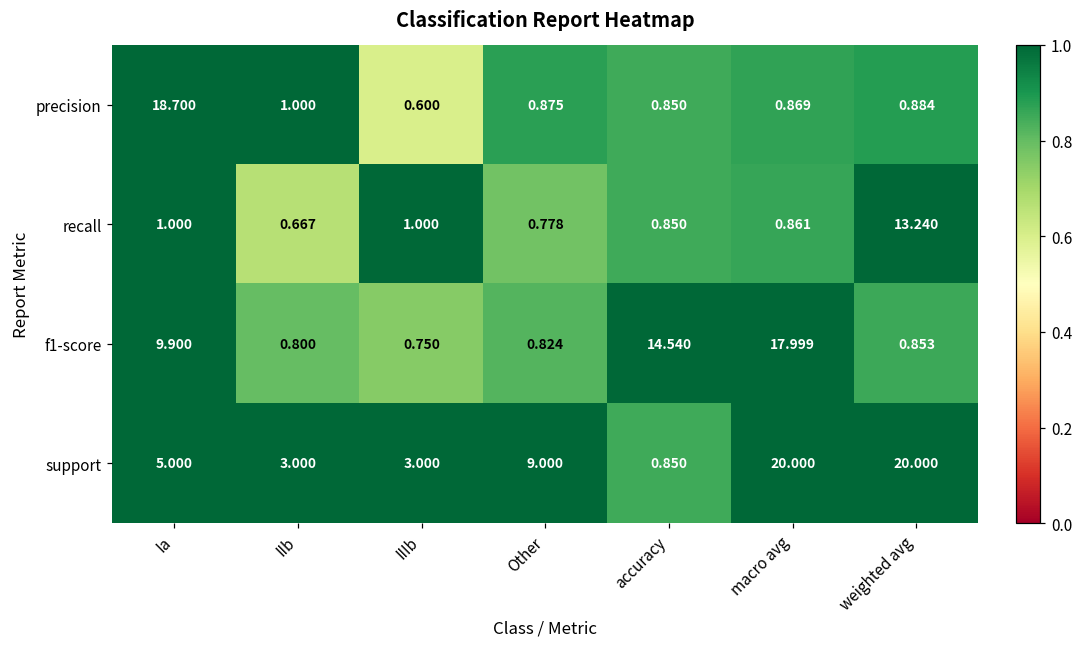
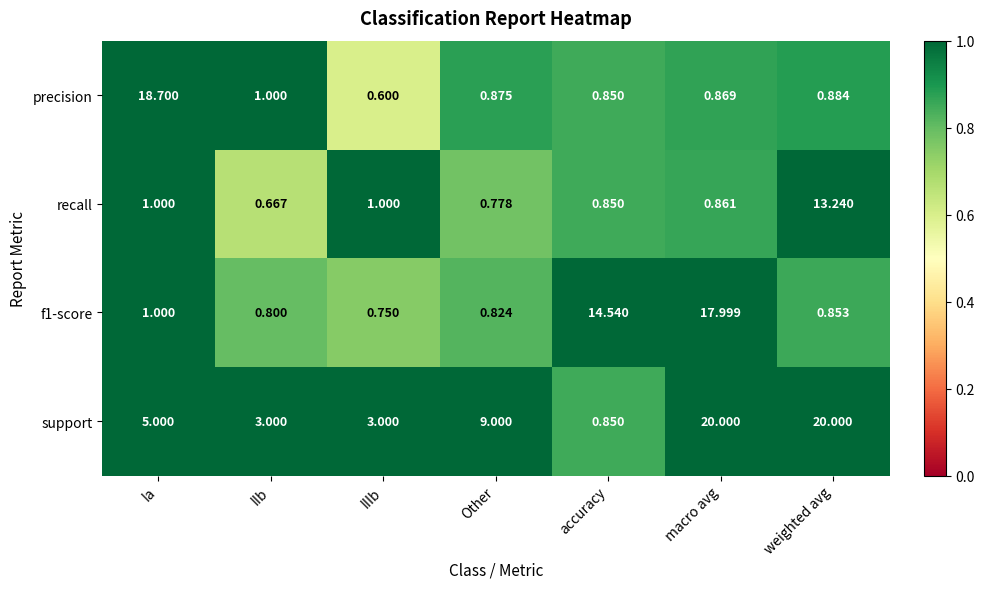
  {
    "precision": {
      "Ia": 18.700,
      "IIb": 1.000,
      "IIIb": 0.600,
      "Other": 0.875,
      "accuracy": 0.850,
      "macro avg": 0.869,
      "weighted avg": 0.884
    },
    "recall": {
      "Ia": 1.000,
      "IIb": 0.667,
      "IIIb": 1.000,
      "Other": 0.778,
      "accuracy": 0.850,
      "macro avg": 0.861,
      "weighted avg": 13.240
    },
    "f1-score": {
-     "Ia": 9.900,
+     "Ia": 1.000,
      "IIb": 0.800,
      "IIIb": 0.750,
      "Other": 0.824,
      "accuracy": 14.540,
      "macro avg": 17.999,
      "weighted avg": 0.853
    },
    "support": {
      "Ia": 5.000,
      "IIb": 3.000,
      "IIIb": 3.000,
      "Other": 9.000,
      "accuracy": 0.850,
      "macro avg": 20.000,
      "weighted avg": 20.000
    }
  }
